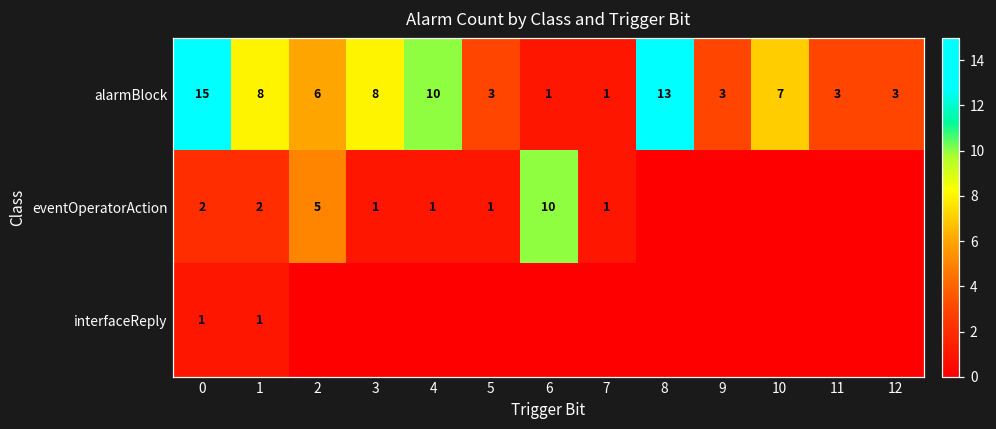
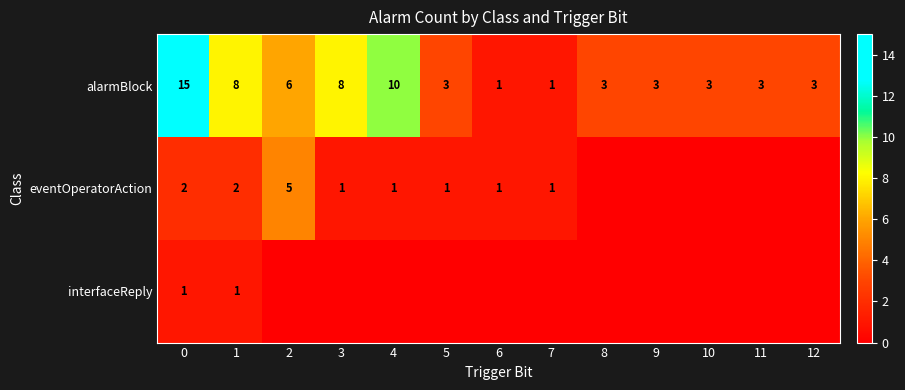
  {
    "alarmBlock": {
      "0": 15,
      "1": 8,
      "2": 6,
      "3": 8,
      "4": 10,
      "5": 3,
      "6": 1,
      "7": 1,
-     "8": 13,
+     "8": 3,
      "9": 3,
-     "10": 7,
+     "10": 3,
      "11": 3,
      "12": 3
    },
    "eventOperatorAction": {
      "0": 2,
      "1": 2,
      "2": 5,
      "3": 1,
      "4": 1,
      "5": 1,
-     "6": 10,
+     "6": 1,
      "7": 1
    },
    "interfaceReply": {
      "0": 1,
      "1": 1
    }
  }
